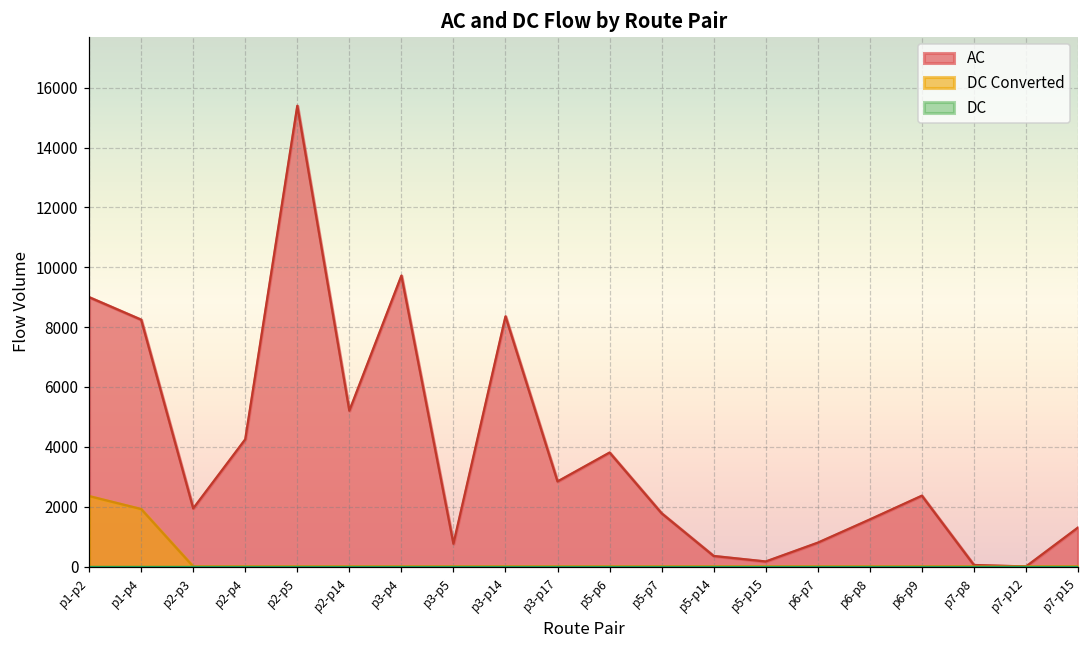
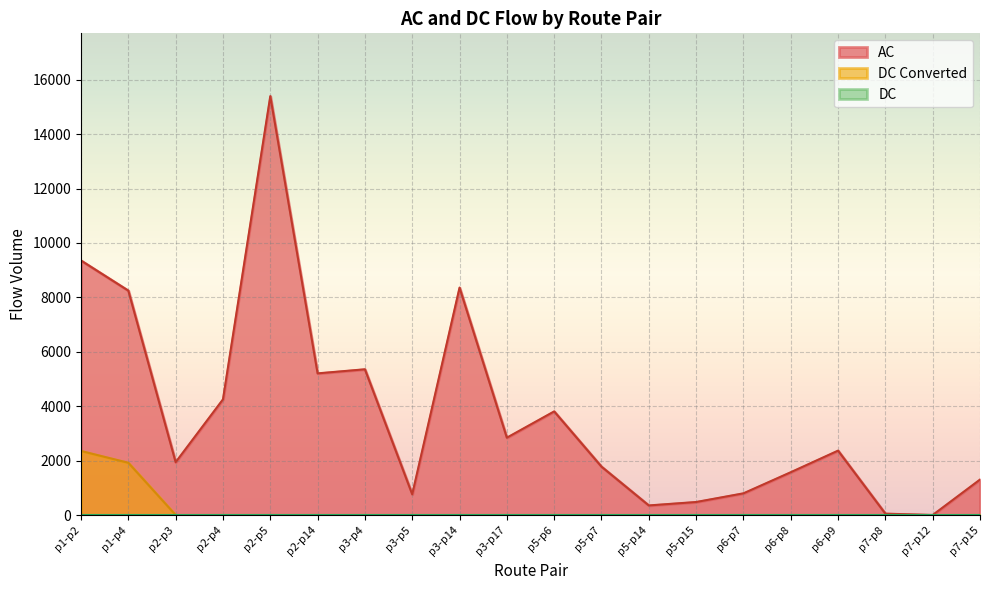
  {
    "AC": {
-     "p1-p2": 9000,
+     "p1-p2": 9400,
      "p1-p4": 8200,
      "p2-p3": 1900,
      "p2-p4": 4300,
      "p2-p5": 15400,
      "p2-p14": 5200,
-     "p3-p4": 9700,
+     "p3-p4": 5400,
      "p3-p5": 800,
      "p3-p14": 8400,
      "p3-p17": 2800,
      "p5-p6": 3800,
      "p5-p7": 1800,
      "p5-p14": 400,
-     "p5-p15": 200,
+     "p5-p15": 500,
      "p6-p7": 800,
      "p6-p8": 1600,
      "p6-p9": 2400,
      "p7-p15": 1300
    },
    "DC Converted": {
      "p1-p2": 2400,
      "p1-p4": 1900
    },
    "DC": {
      "p1-p2": 0,
      "p1-p4": 0
    }
  }
